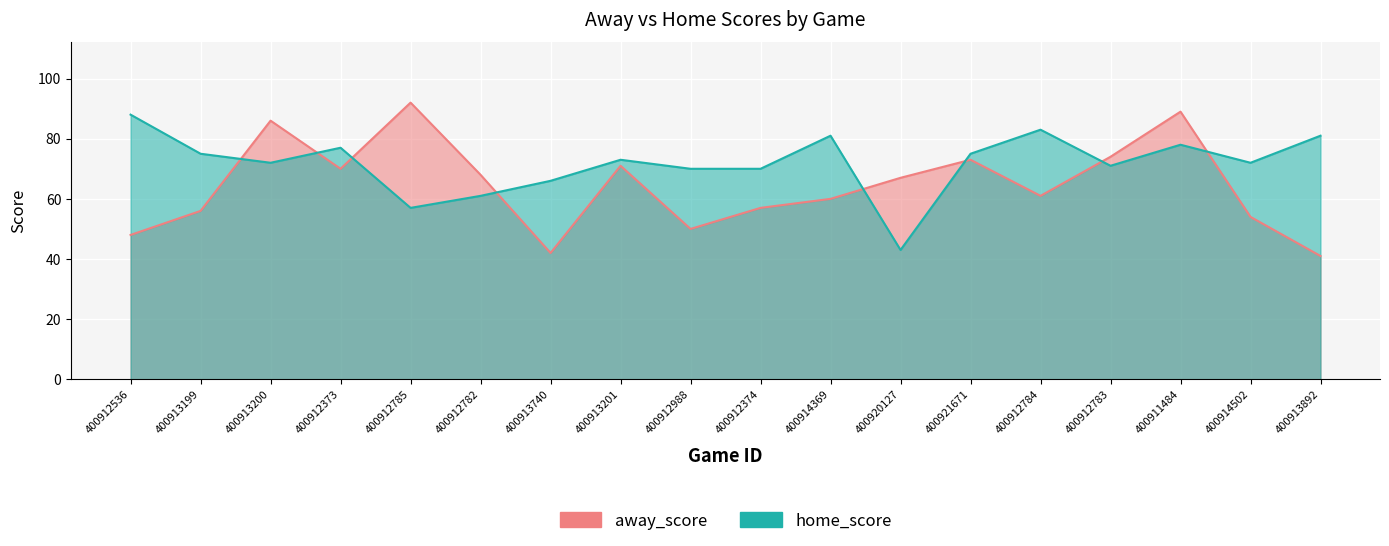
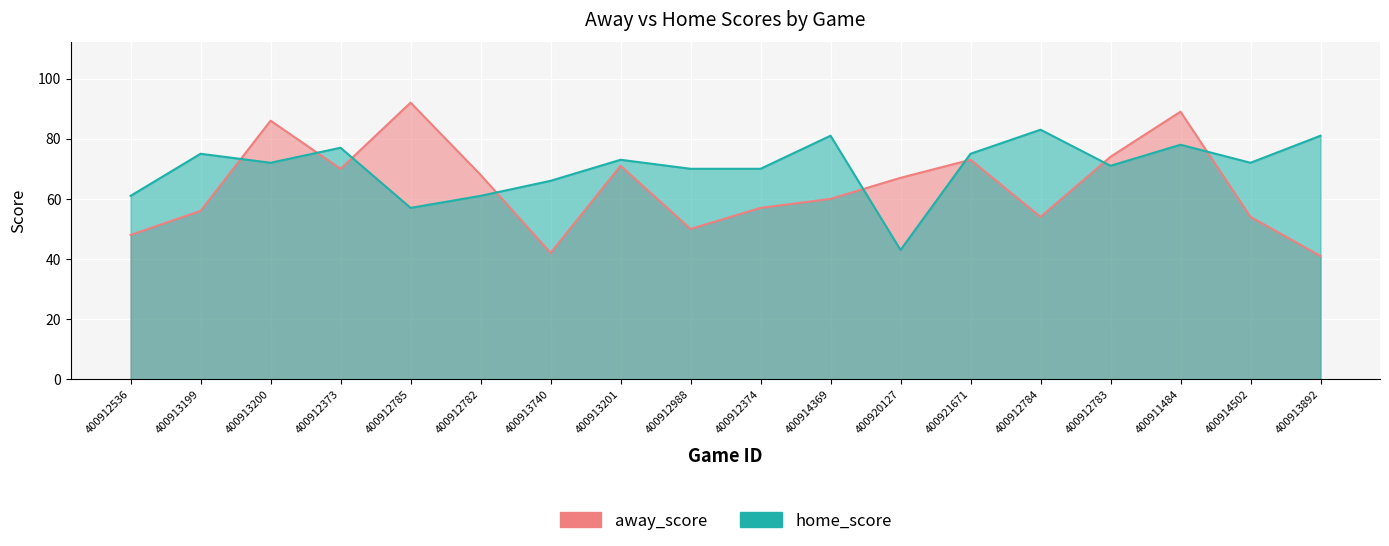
  {
    "away_score": {
      "400912536": 48,
      "400913199": 56,
      "400913200": 86,
      "400912373": 70,
      "400912785": 92,
      "400912782": 68,
      "400913740": 42,
      "400913201": 71,
      "400912988": 50,
      "400912374": 57,
      "400914369": 60,
      "400920127": 67,
      "400921671": 73,
-     "400912784": 61,
+     "400912784": 54,
      "400912783": 74,
      "400911484": 89,
      "400914502": 54,
      "400913892": 41
    },
    "home_score": {
-     "400912536": 88,
+     "400912536": 61,
      "400913199": 75,
      "400913200": 72,
      "400912373": 77,
      "400912785": 57,
      "400912782": 61,
      "400913740": 66,
      "400913201": 73,
      "400912988": 70,
      "400912374": 70,
      "400914369": 81,
      "400920127": 43,
      "400921671": 75,
      "400912784": 83,
      "400912783": 71,
      "400911484": 78,
      "400914502": 72,
      "400913892": 81
    }
  }
